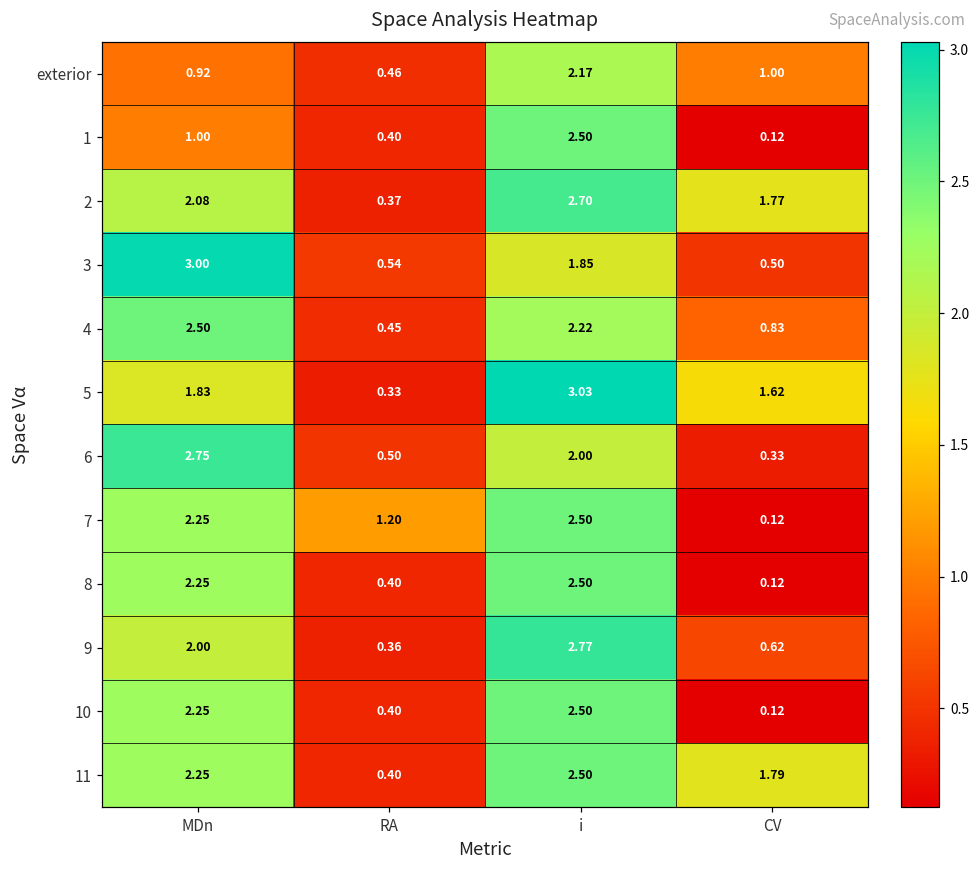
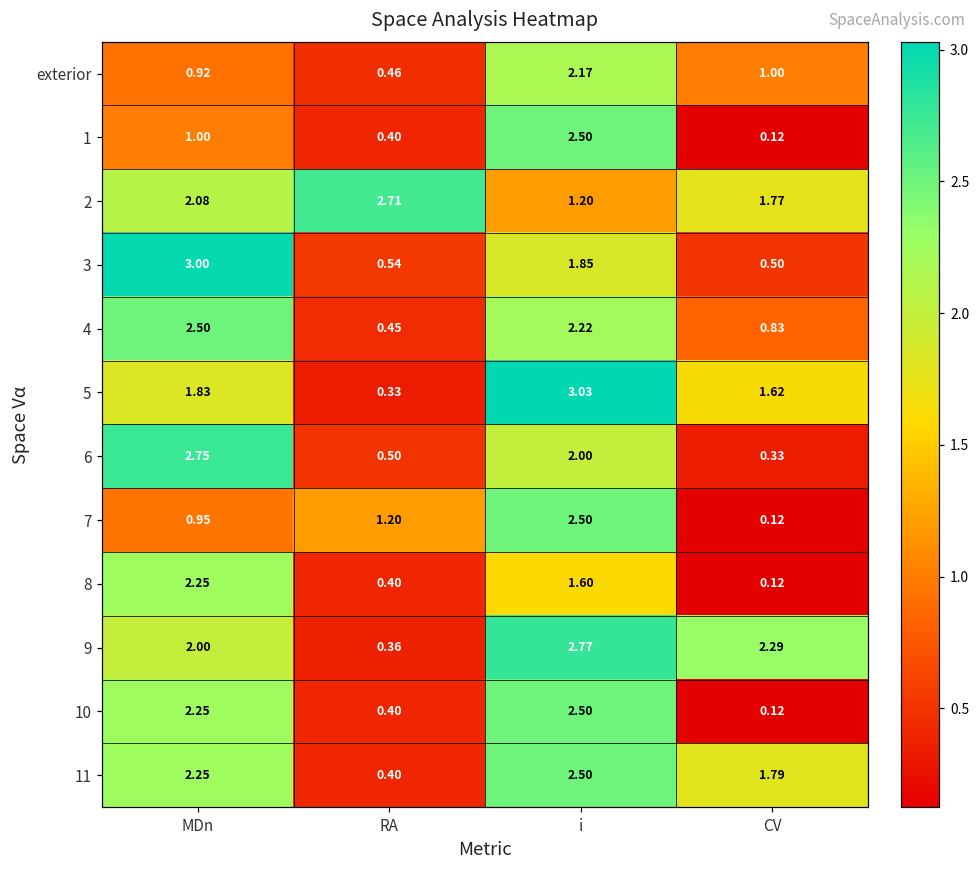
  {
    "exterior": {
      "MDn": 0.92,
      "RA": 0.46,
      "i": 2.17,
      "CV": 1.00
    },
    "1": {
      "MDn": 1.00,
      "RA": 0.40,
      "i": 2.50,
      "CV": 0.12
    },
    "2": {
      "MDn": 2.08,
-     "RA": 0.37,
-     "i": 2.70,
+     "RA": 2.71,
+     "i": 1.20,
      "CV": 1.77
    },
    "3": {
      "MDn": 3.00,
      "RA": 0.54,
      "i": 1.85,
      "CV": 0.50
    },
    "4": {
      "MDn": 2.50,
      "RA": 0.45,
      "i": 2.22,
      "CV": 0.83
    },
    "5": {
      "MDn": 1.83,
      "RA": 0.33,
      "i": 3.03,
      "CV": 1.62
    },
    "6": {
      "MDn": 2.75,
      "RA": 0.50,
      "i": 2.00,
      "CV": 0.33
    },
    "7": {
-     "MDn": 2.25,
+     "MDn": 0.95,
      "RA": 1.20,
      "i": 2.50,
      "CV": 0.12
    },
    "8": {
      "MDn": 2.25,
      "RA": 0.40,
-     "i": 2.50,
+     "i": 1.60,
      "CV": 0.12
    },
    "9": {
      "MDn": 2.00,
      "RA": 0.36,
      "i": 2.77,
-     "CV": 0.62
+     "CV": 2.29
    },
    "10": {
      "MDn": 2.25,
      "RA": 0.40,
      "i": 2.50,
      "CV": 0.12
    },
    "11": {
      "MDn": 2.25,
      "RA": 0.40,
      "i": 2.50,
      "CV": 1.79
    }
  }
